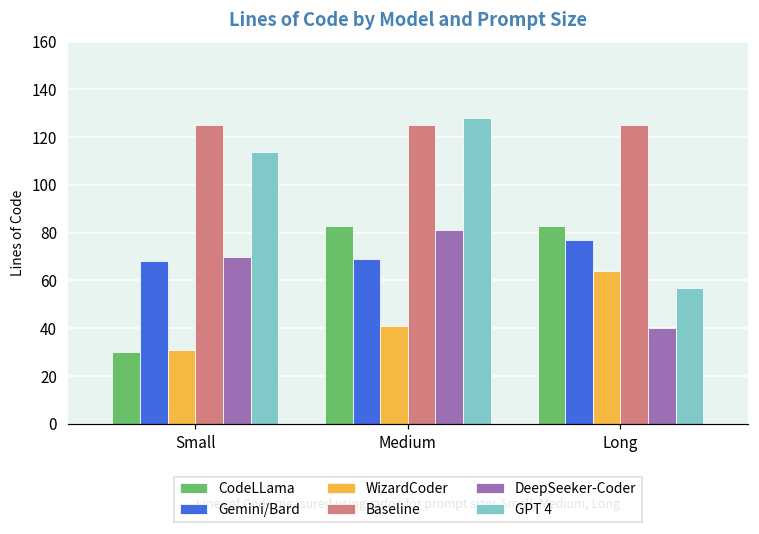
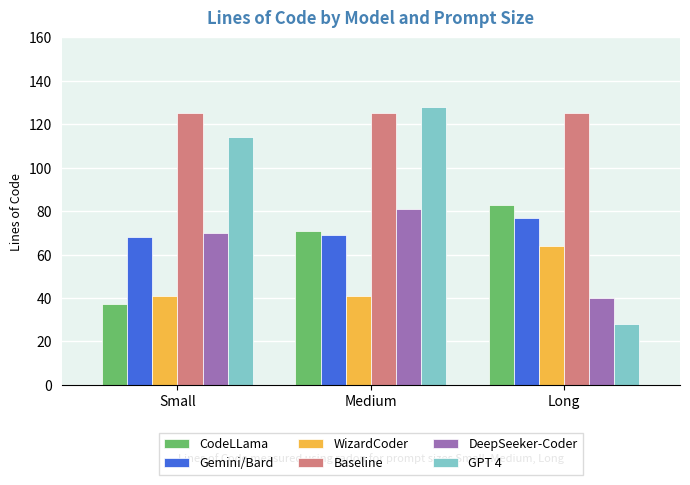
  {
    "CodeLLama": {
-     "Small": 30,
-     "Medium": 83,
+     "Small": 37,
+     "Medium": 71,
      "Long": 83
    },
    "Gemini/Bard": {
      "Small": 68,
      "Medium": 69,
      "Long": 77
    },
    "WizardCoder": {
-     "Small": 31,
+     "Small": 41,
      "Medium": 41,
      "Long": 64
    },
    "Baseline": {
      "Small": 125,
      "Medium": 125,
      "Long": 125
    },
    "DeepSeeker-Coder": {
      "Small": 70,
      "Medium": 81,
      "Long": 40
    },
    "GPT 4": {
      "Small": 114,
      "Medium": 128,
-     "Long": 57
+     "Long": 28
    }
  }
